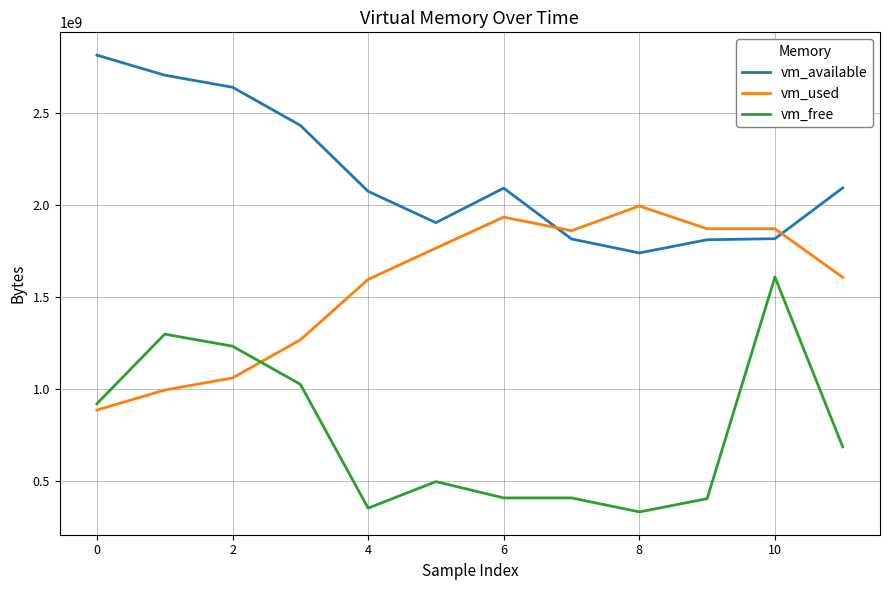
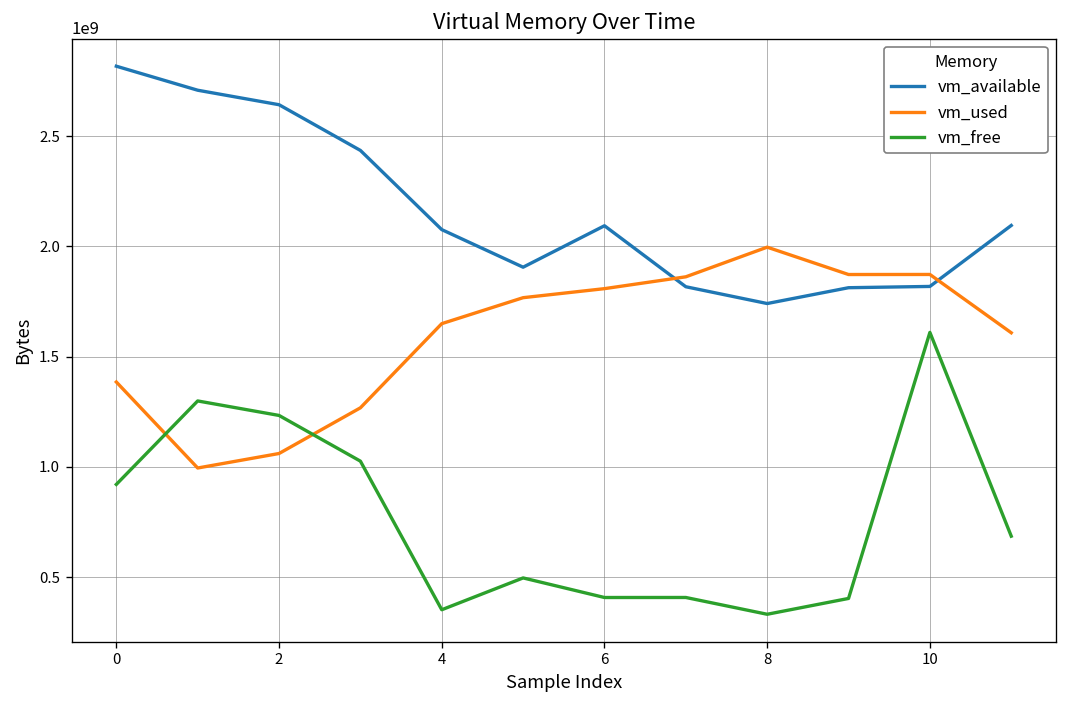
  {
    "vm_available": {
      "0": 2820000000,
      "2": 2640000000,
      "4": 2080000000,
      "6": 2090000000,
      "8": 1740000000,
      "10": 1820000000
    },
    "vm_used": {
-     "0": 890000000,
+     "0": 1390000000,
      "2": 1060000000,
-     "4": 1600000000,
-     "6": 1940000000,
+     "4": 1650000000,
+     "6": 1810000000,
      "8": 2000000000,
      "10": 1870000000
    },
    "vm_free": {
      "0": 920000000,
      "2": 1230000000,
      "4": 350000000,
      "6": 410000000,
      "8": 330000000,
      "10": 1610000000
    }
  }
